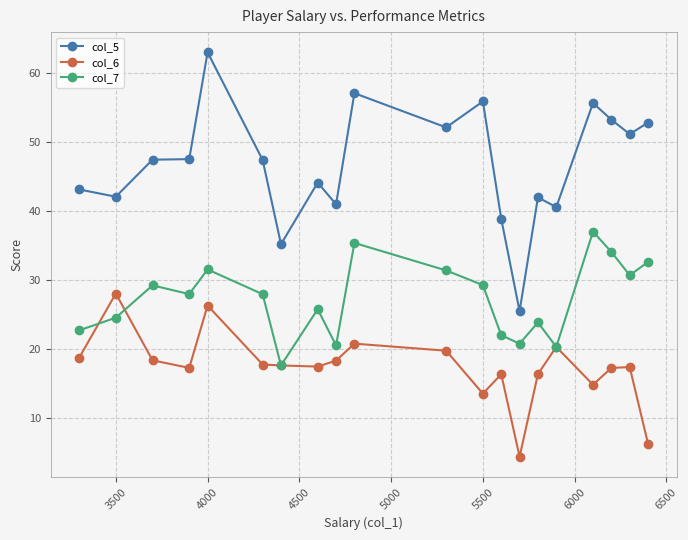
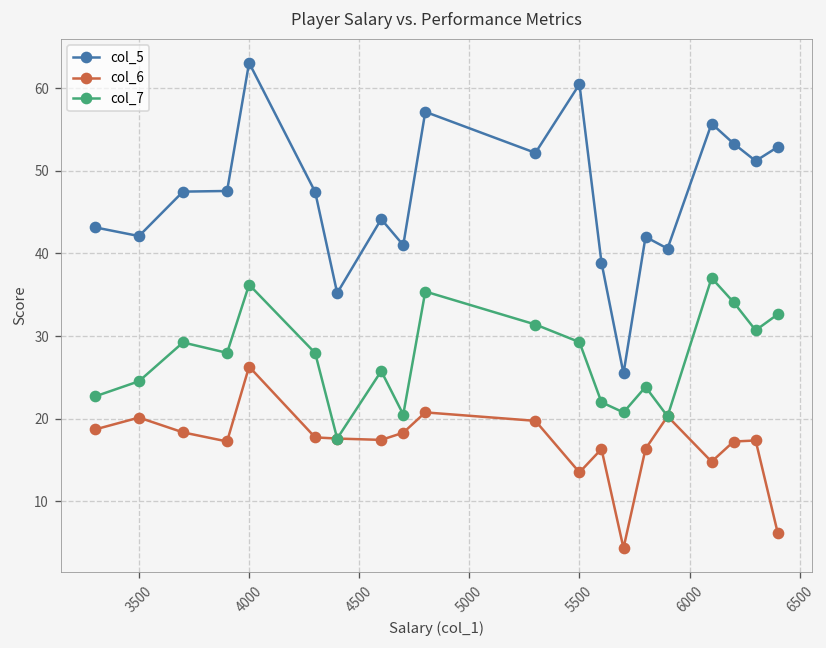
  {
    "col_5": {
      "3500": 42,
      "4000": 63,
-     "5500": 56
+     "5500": 60
    },
    "col_6": {
-     "3500": 28,
+     "3500": 20,
      "4000": 26,
      "5500": 14
    },
    "col_7": {
      "3500": 25,
-     "4000": 32,
+     "4000": 36,
      "5500": 29
    }
  }
